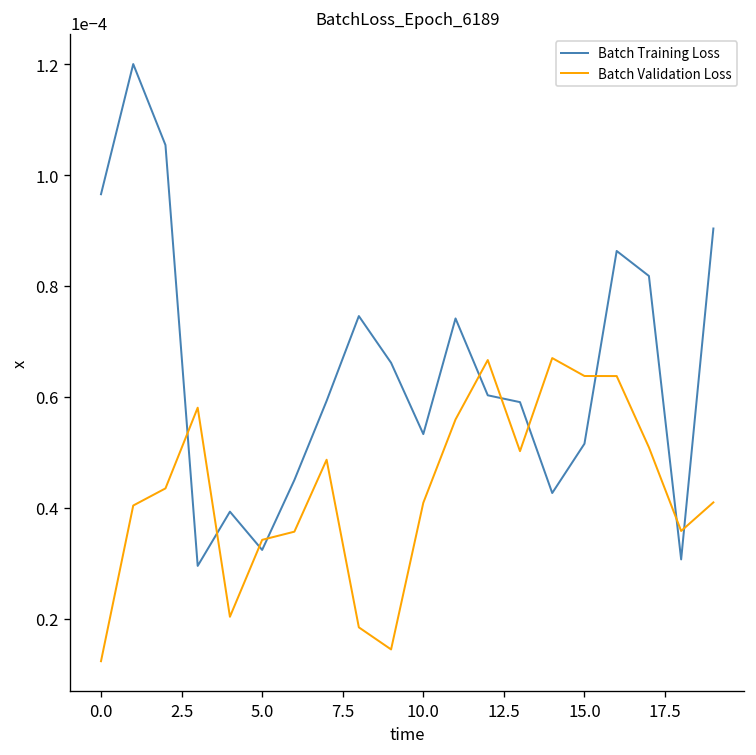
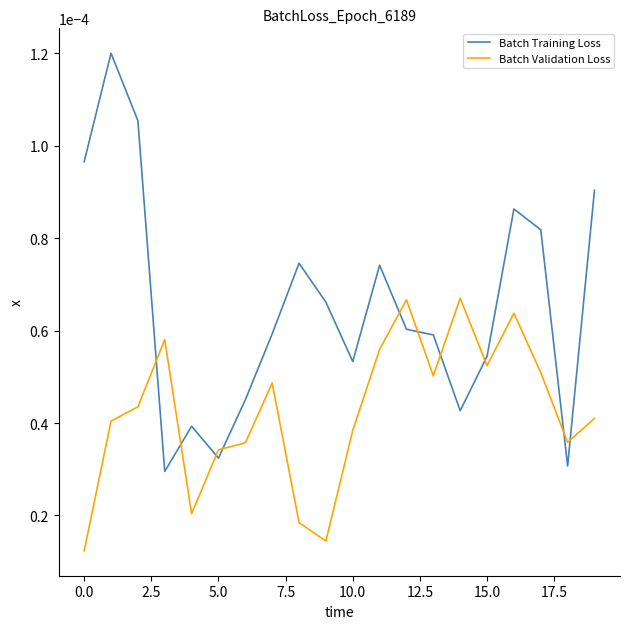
  {
    "Batch Training Loss": {
      "0.0": 0.000097,
      "5.0": 0.000032,
      "10.0": 0.000053,
-     "15.0": 0.000052
+     "15.0": 0.000054
    },
    "Batch Validation Loss": {
      "0.0": 0.000012,
      "5.0": 0.000034,
-     "10.0": 0.000041,
-     "15.0": 0.000064
+     "10.0": 0.000038,
+     "15.0": 0.000052
    }
  }
